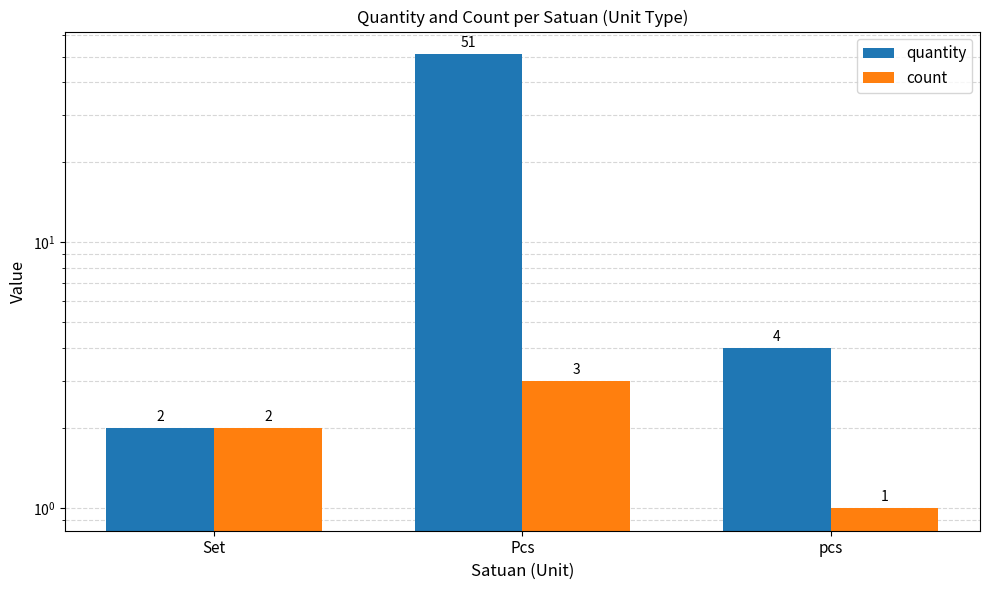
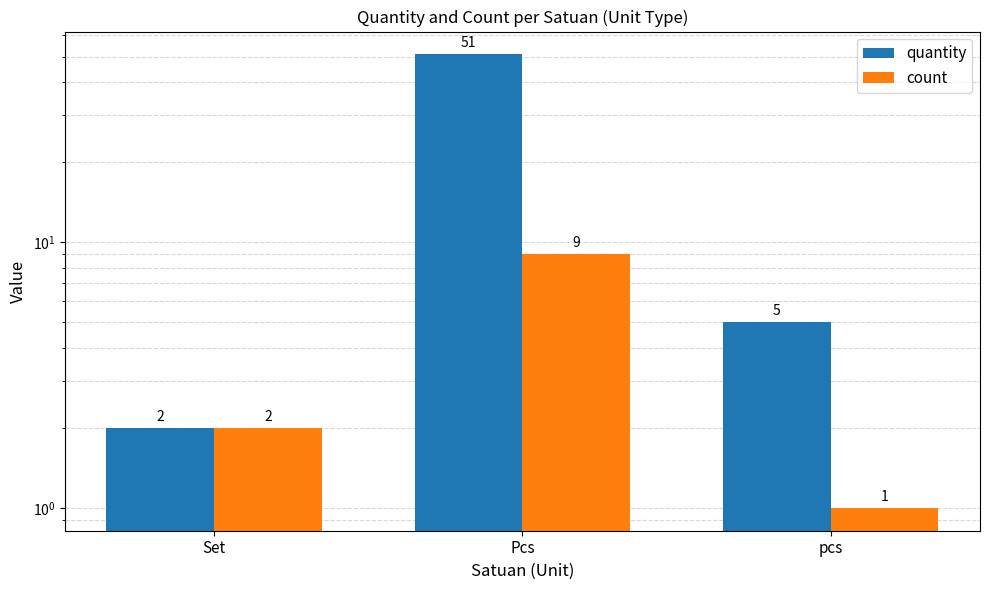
  {
    "quantity": {
      "Set": 2,
      "Pcs": 51,
-     "pcs": 4
+     "pcs": 5
    },
    "count": {
      "Set": 2,
-     "Pcs": 3,
+     "Pcs": 9,
      "pcs": 1
    }
  }
